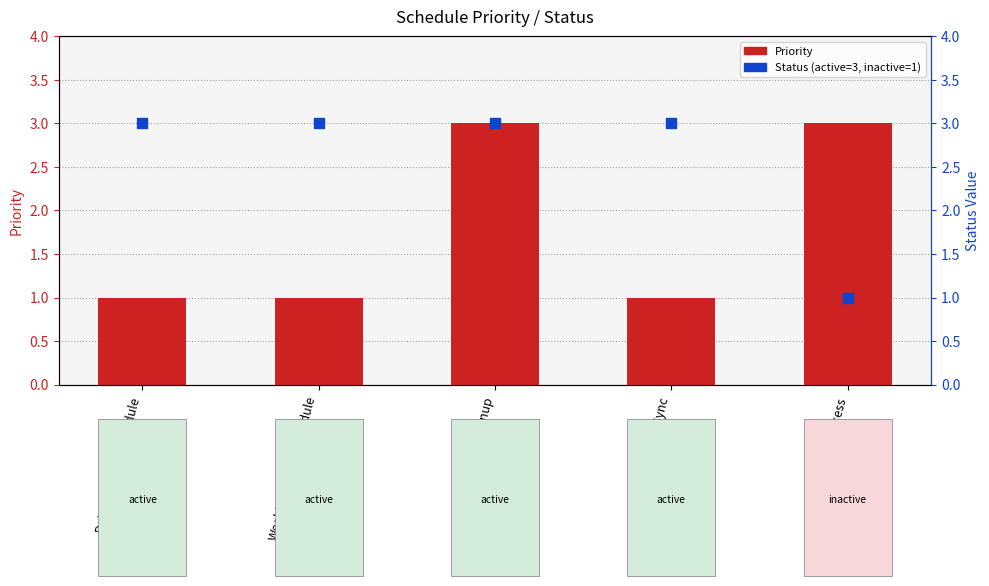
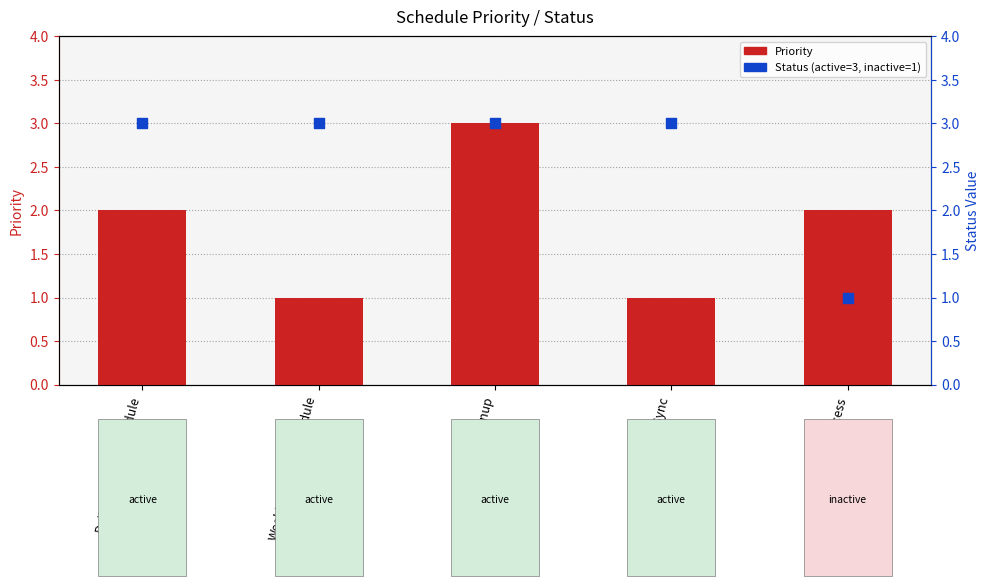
  {
    "Priority": {
-     "Daily_Backup_Schedule": 1,
+     "Daily_Backup_Schedule": 2,
      "Weekly_Report_Schedule": 1,
      "Monthly_Cleanup": 3,
      "Hourly_Sync": 1,
-     "EOD_Process": 3
+     "EOD_Process": 2
    }
  }
